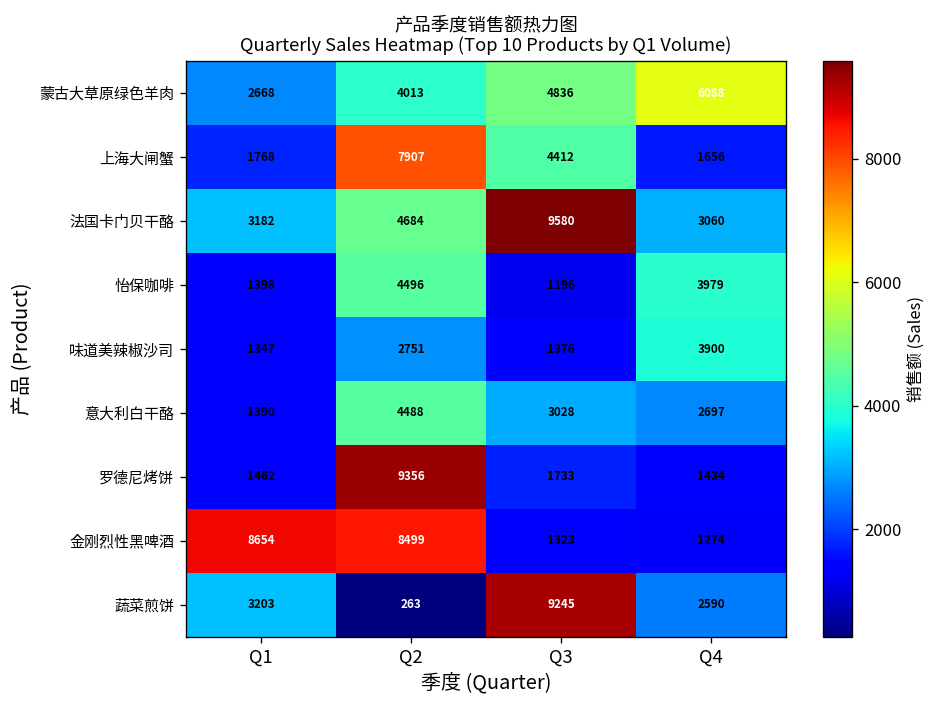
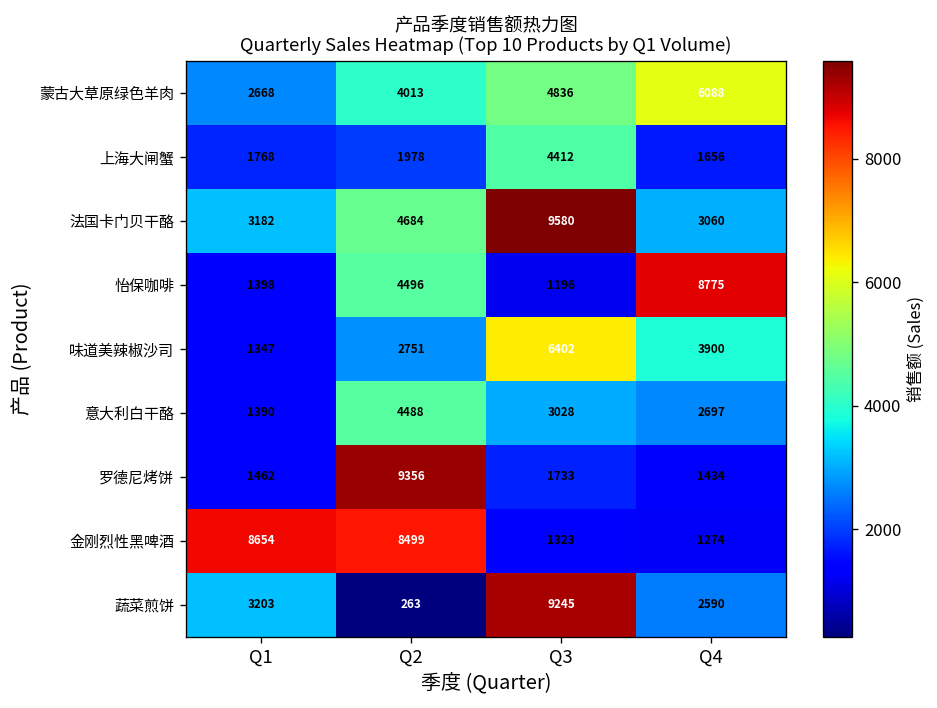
  {
    "蒙古大草原绿色羊肉": {
      "Q1": 2668,
      "Q2": 4013,
      "Q3": 4836,
      "Q4": 6088
    },
    "上海大闸蟹": {
      "Q1": 1768,
-     "Q2": 7907,
+     "Q2": 1978,
      "Q3": 4412,
      "Q4": 1656
    },
    "法国卡门贝干酪": {
      "Q1": 3182,
      "Q2": 4684,
      "Q3": 9580,
      "Q4": 3060
    },
    "怡保咖啡": {
      "Q1": 1398,
      "Q2": 4496,
      "Q3": 1196,
-     "Q4": 3979
+     "Q4": 8775
    },
    "味道美辣椒沙司": {
      "Q1": 1347,
      "Q2": 2751,
-     "Q3": 1376,
+     "Q3": 6402,
      "Q4": 3900
    },
    "意大利白干酪": {
      "Q1": 1390,
      "Q2": 4488,
      "Q3": 3028,
      "Q4": 2697
    },
    "罗德尼烤饼": {
      "Q1": 1462,
      "Q2": 9356,
      "Q3": 1733,
      "Q4": 1434
    },
    "金刚烈性黑啤酒": {
      "Q1": 8654,
      "Q2": 8499,
      "Q3": 1323,
      "Q4": 1274
    },
    "蔬菜煎饼": {
      "Q1": 3203,
      "Q2": 263,
      "Q3": 9245,
      "Q4": 2590
    }
  }
